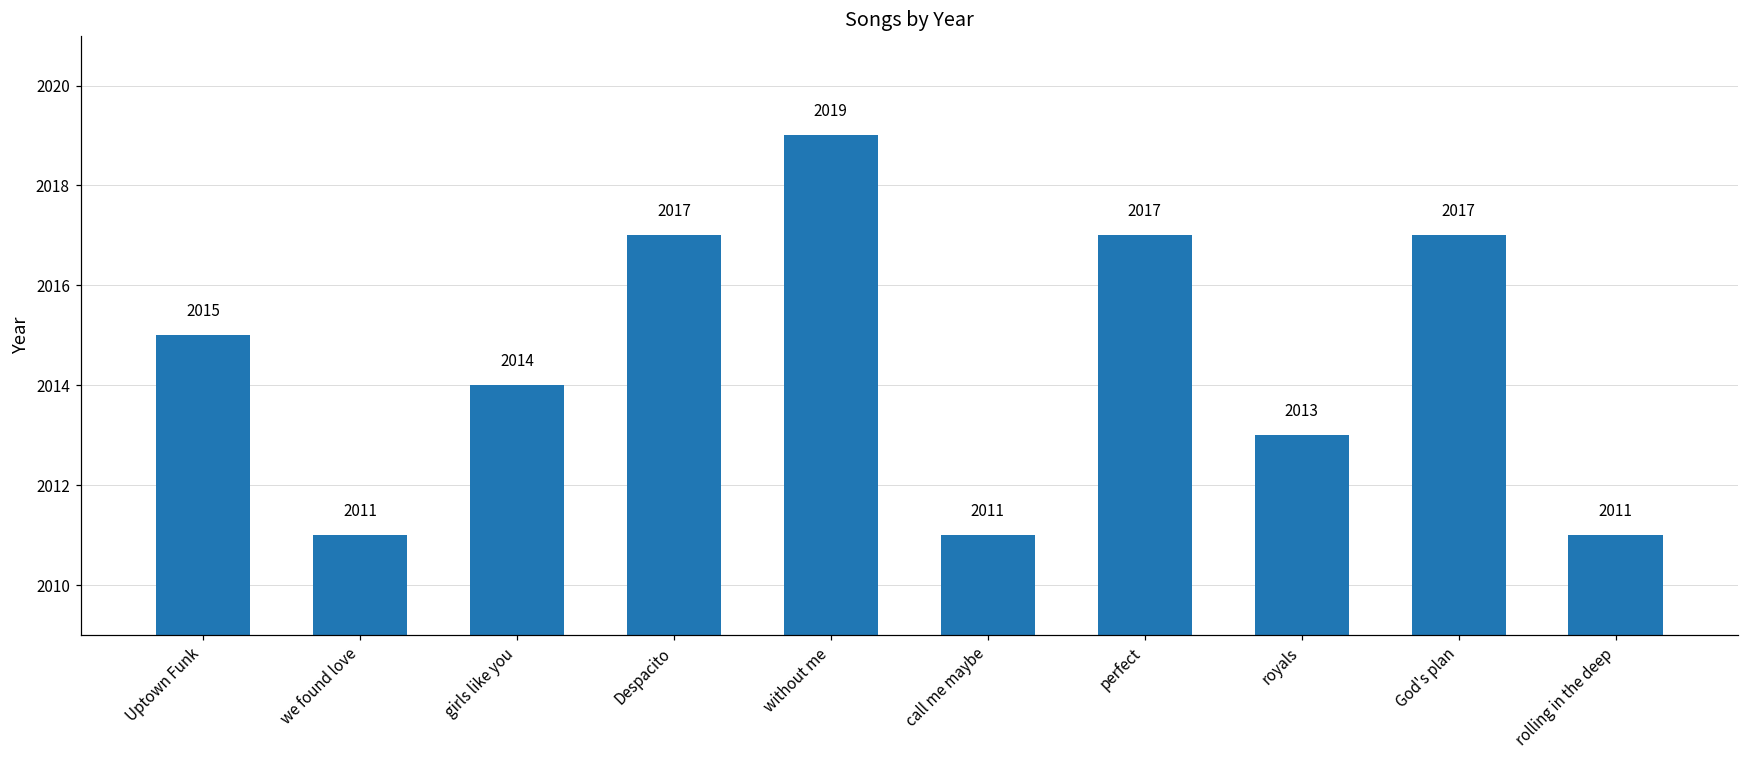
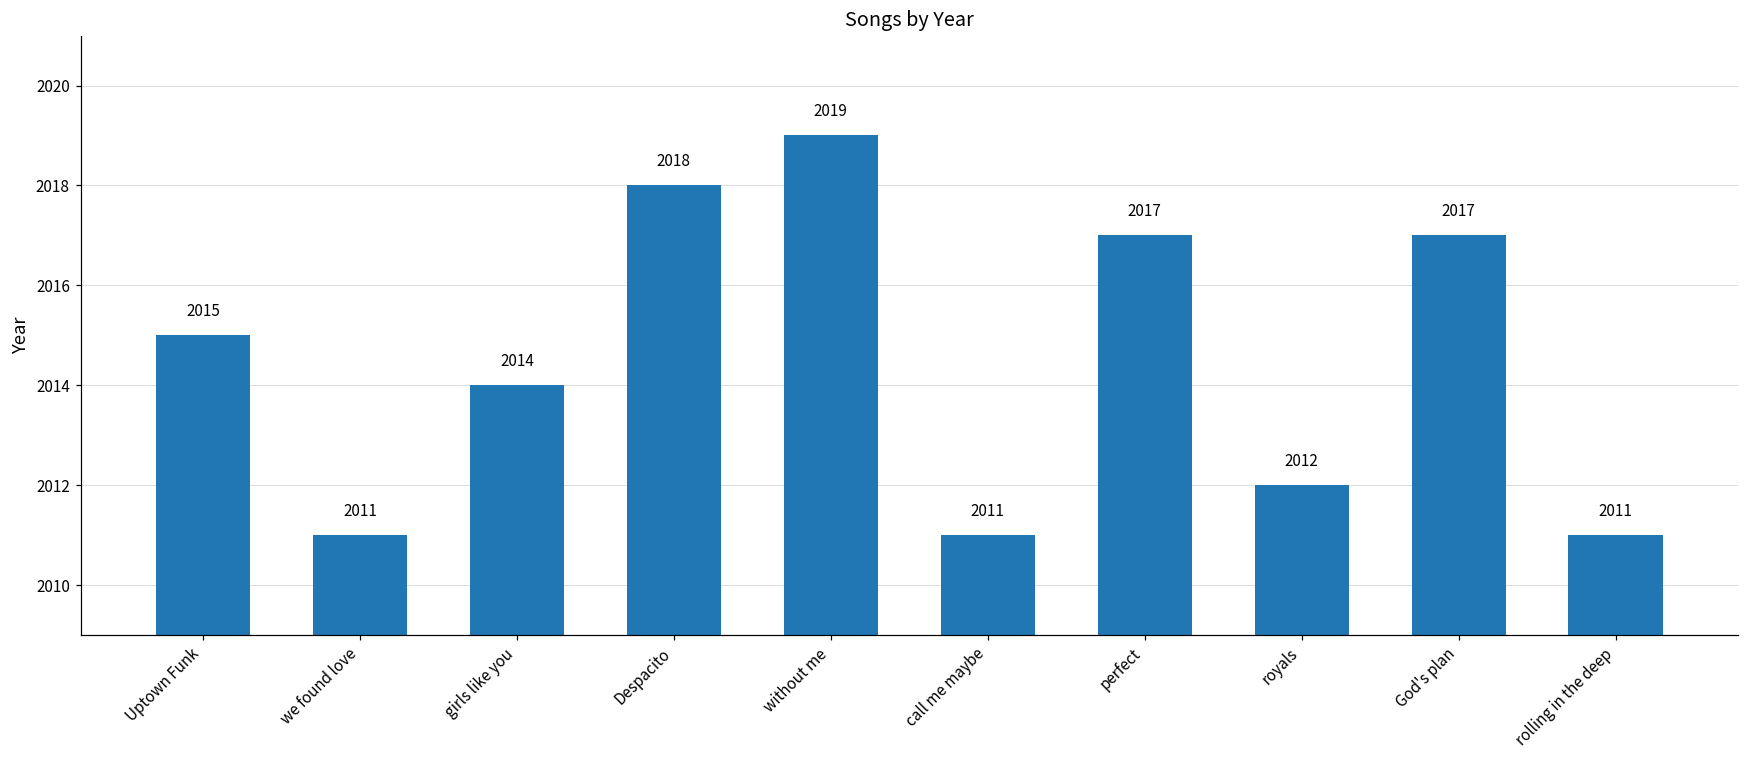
  {
    "Uptown Funk": 2015,
    "we found love": 2011,
    "girls like you": 2014,
-   "Despacito": 2017,
+   "Despacito": 2018,
    "without me": 2019,
    "call me maybe": 2011,
    "perfect": 2017,
-   "royals": 2013,
+   "royals": 2012,
    "God's plan": 2017,
    "rolling in the deep": 2011
  }
